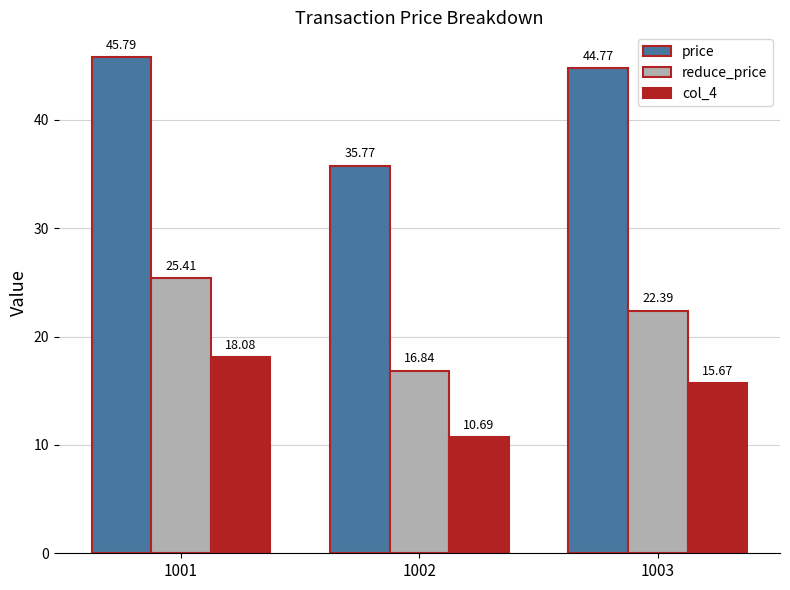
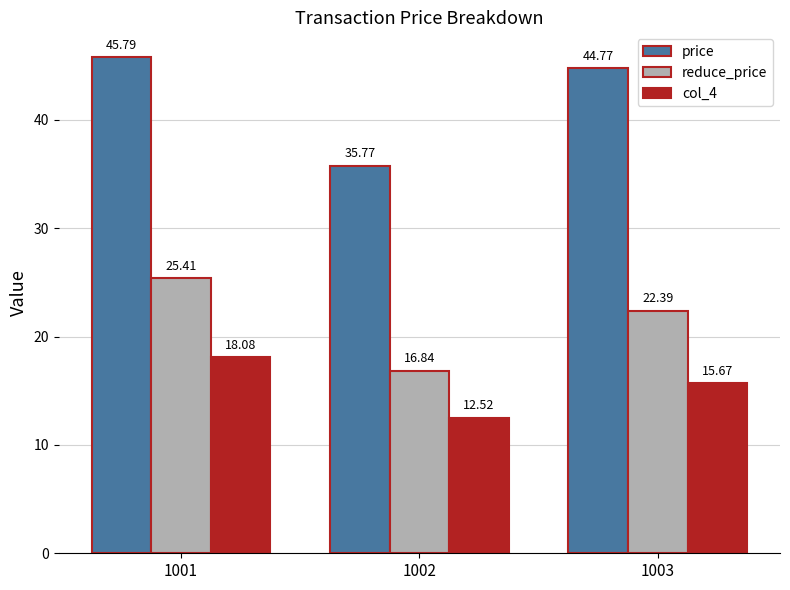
  {
    "price": {
      "1001": 45.79,
      "1002": 35.77,
      "1003": 44.77
    },
    "reduce_price": {
      "1001": 25.41,
      "1002": 16.84,
      "1003": 22.39
    },
    "col_4": {
      "1001": 18.08,
-     "1002": 10.69,
+     "1002": 12.52,
      "1003": 15.67
    }
  }
